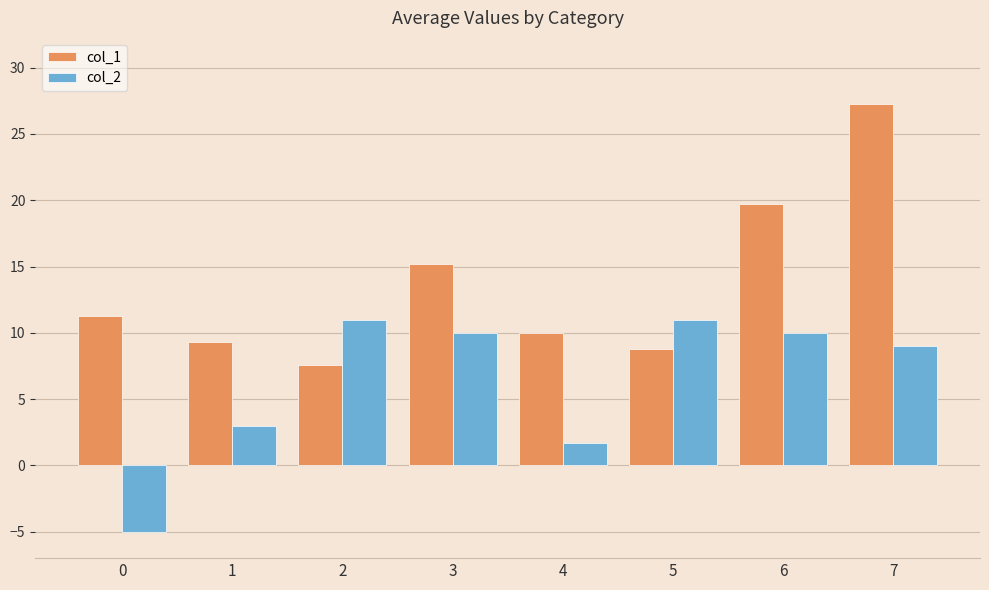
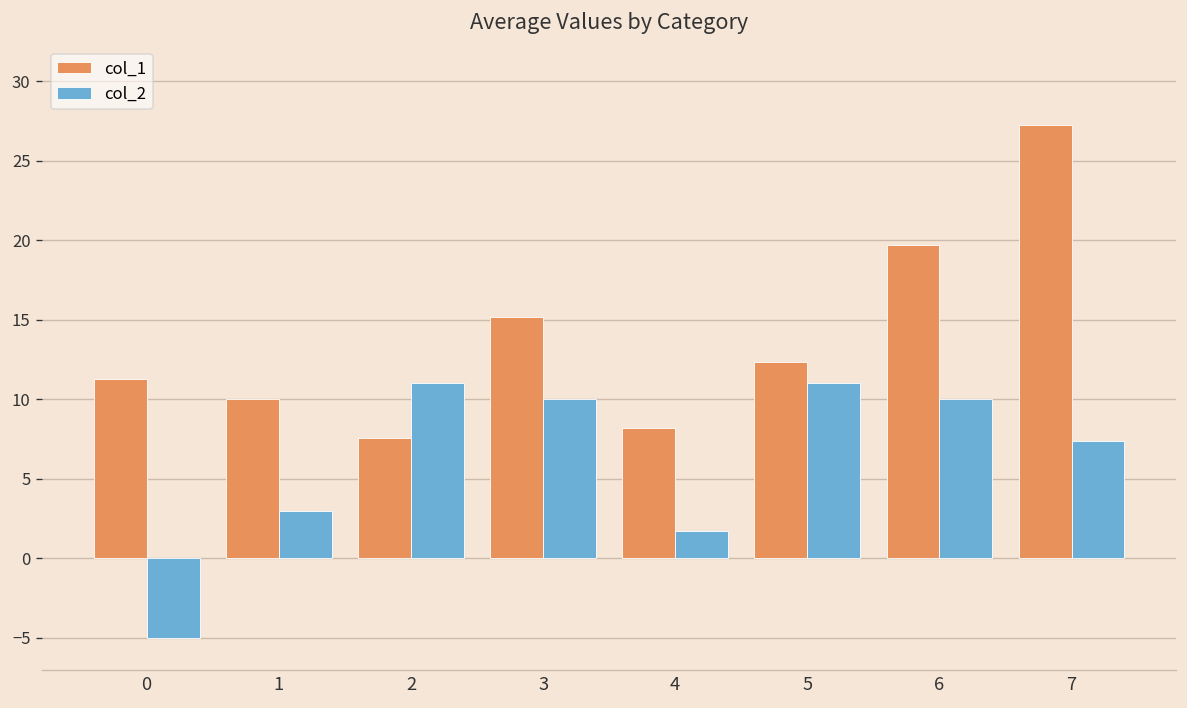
  {
    "col_1": {
      "0": 11.3,
-     "1": 9.3,
+     "1": 10.0,
      "2": 7.6,
      "3": 15.2,
-     "4": 10.0,
-     "5": 8.8,
+     "4": 8.2,
+     "5": 12.4,
      "6": 19.7,
      "7": 27.3
    },
    "col_2": {
      "0": -5.0,
      "1": 3.0,
      "2": 11.0,
      "3": 10.0,
      "4": 1.7,
      "5": 11.0,
      "6": 10.0,
-     "7": 9.0
+     "7": 7.4
    }
  }
